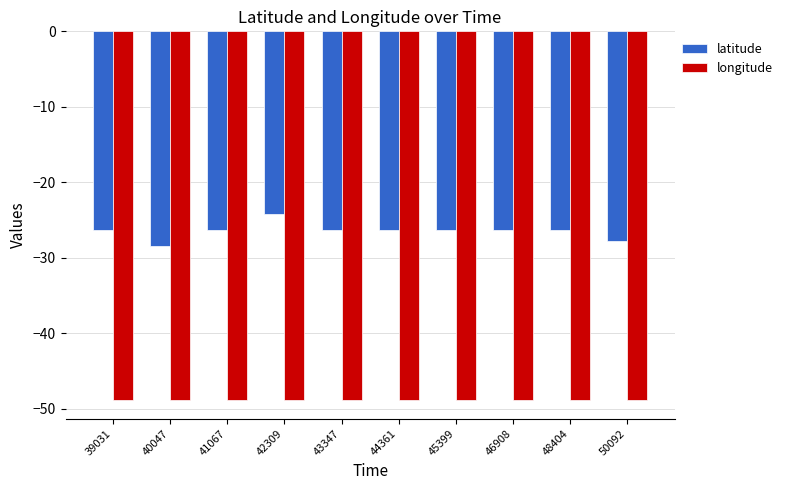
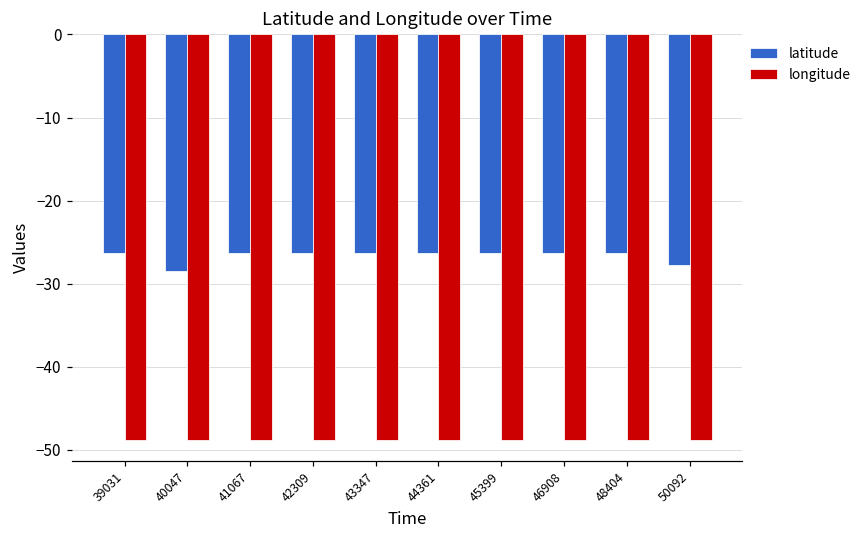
  {
    "latitude": {
      "39031": -26,
      "40047": -28,
      "41067": -26,
-     "42309": -24,
+     "42309": -26,
      "43347": -26,
      "44361": -26,
      "45399": -26,
      "46908": -26,
      "48404": -26,
      "50092": -28
    },
    "longitude": {
      "39031": -49,
      "40047": -49,
      "41067": -49,
      "42309": -49,
      "43347": -49,
      "44361": -49,
      "45399": -49,
      "46908": -49,
      "48404": -49,
      "50092": -49
    }
  }
